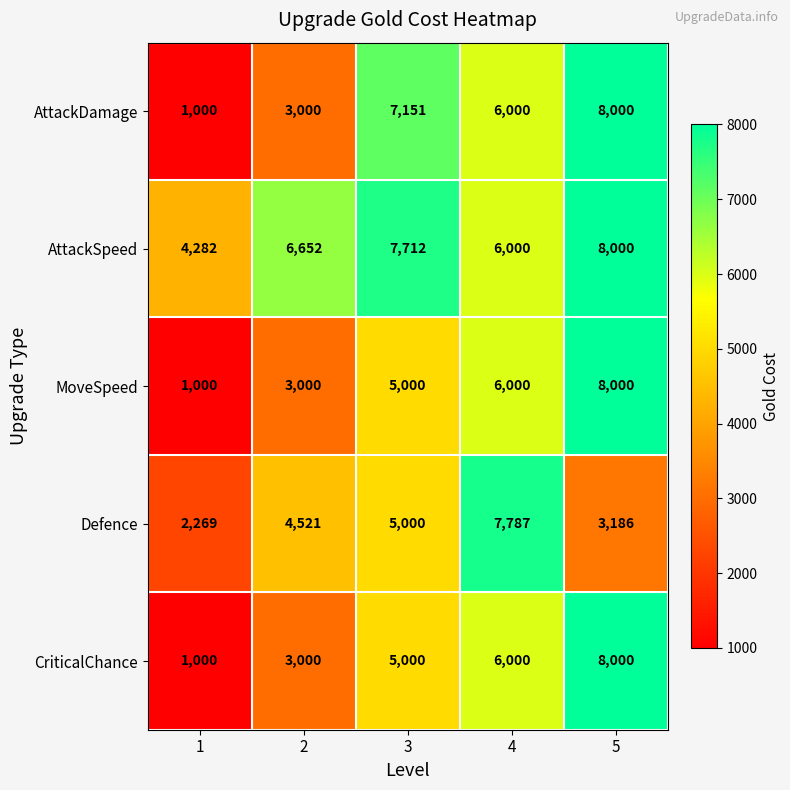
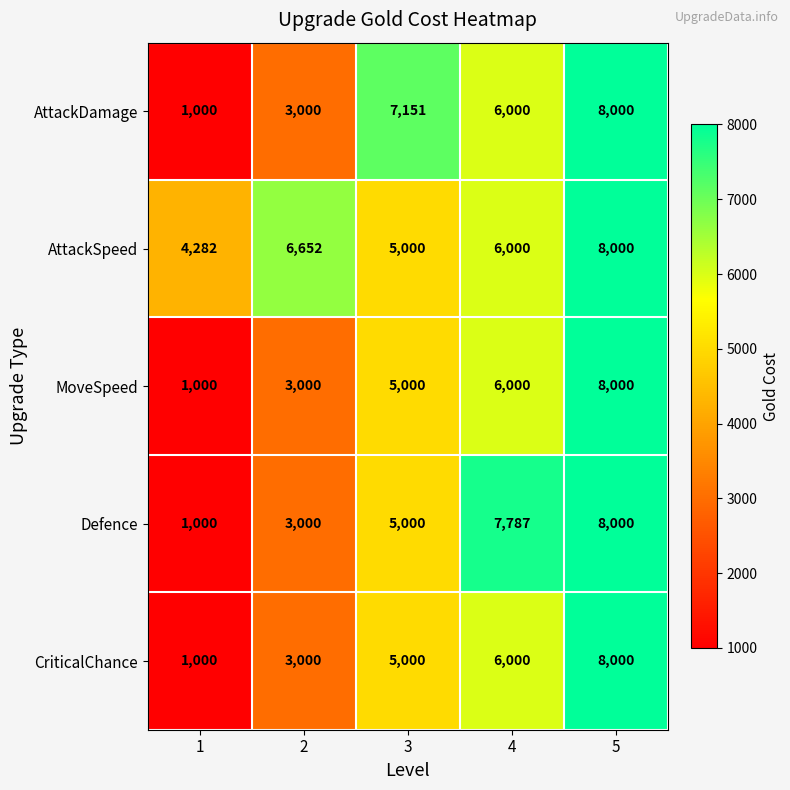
  {
    "AttackDamage": {
      "1": "1,000",
      "2": "3,000",
      "3": "7,151",
      "4": "6,000",
      "5": "8,000"
    },
    "AttackSpeed": {
      "1": "4,282",
      "2": "6,652",
-     "3": "7,712",
+     "3": "5,000",
      "4": "6,000",
      "5": "8,000"
    },
    "MoveSpeed": {
      "1": "1,000",
      "2": "3,000",
      "3": "5,000",
      "4": "6,000",
      "5": "8,000"
    },
    "Defence": {
-     "1": "2,269",
-     "2": "4,521",
+     "1": "1,000",
+     "2": "3,000",
      "3": "5,000",
      "4": "7,787",
-     "5": "3,186"
+     "5": "8,000"
    },
    "CriticalChance": {
      "1": "1,000",
      "2": "3,000",
      "3": "5,000",
      "4": "6,000",
      "5": "8,000"
    }
  }
